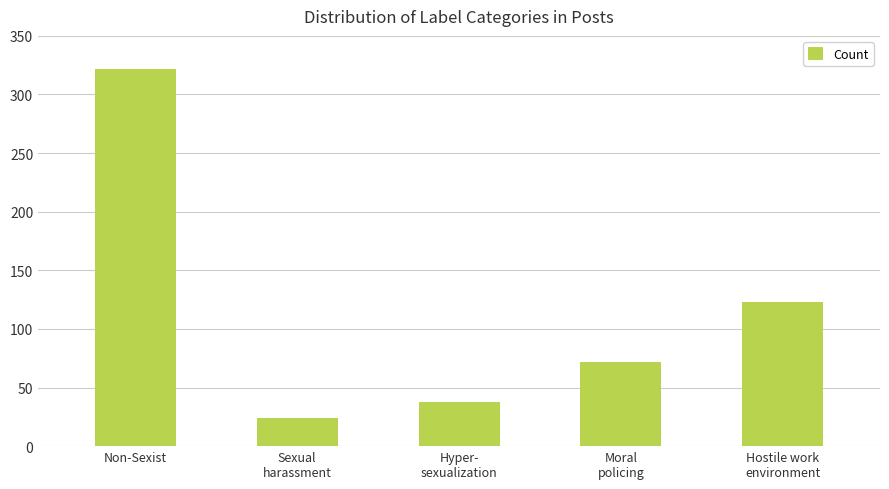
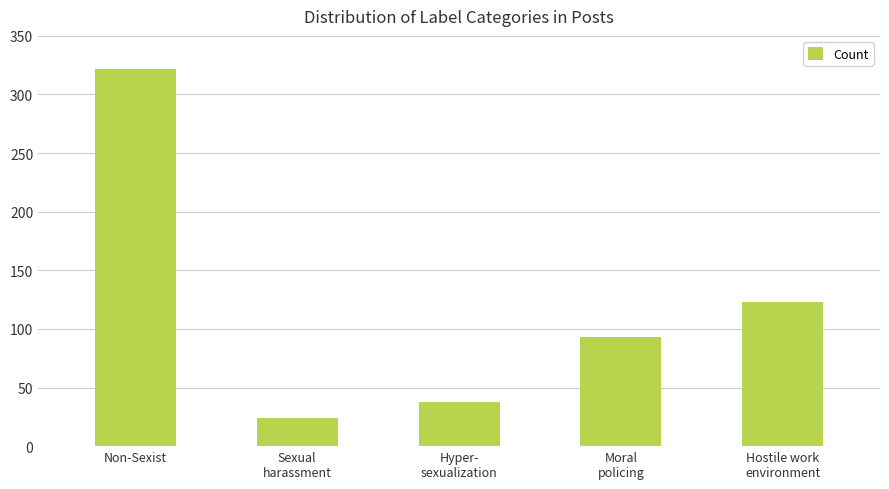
  {
    "Non-Sexist": 322,
    "Sexual harassment": 24,
    "Hyper- sexualization": 38,
-   "Moral policing": 72,
+   "Moral policing": 93,
    "Hostile work environment": 123
  }
